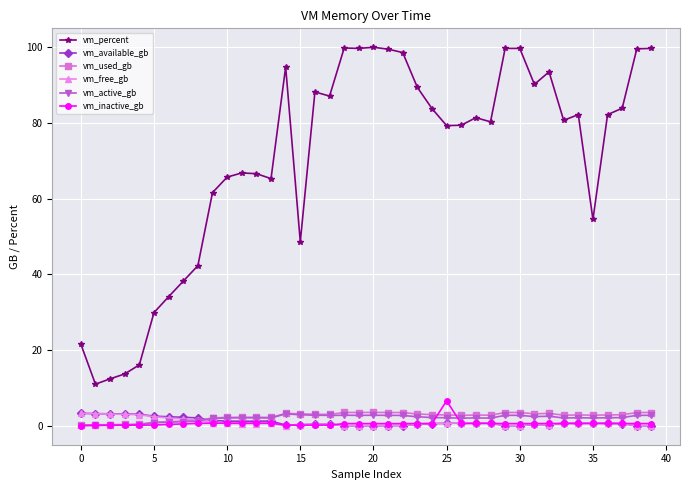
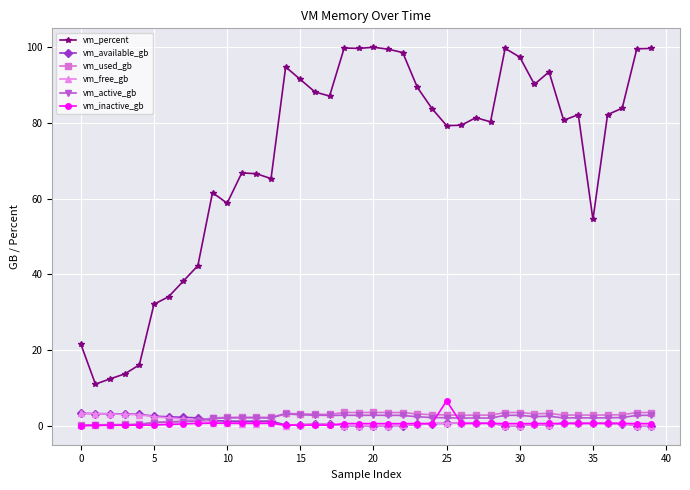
  {
    "vm_percent": {
      "0": 22,
-     "5": 30,
-     "10": 66,
-     "15": 49,
+     "5": 32,
+     "10": 59,
+     "15": 92,
      "20": 100,
      "25": 79,
-     "30": 100,
+     "30": 97,
      "35": 55
    },
    "vm_inactive_gb": {
      "25": 7
    }
  }
